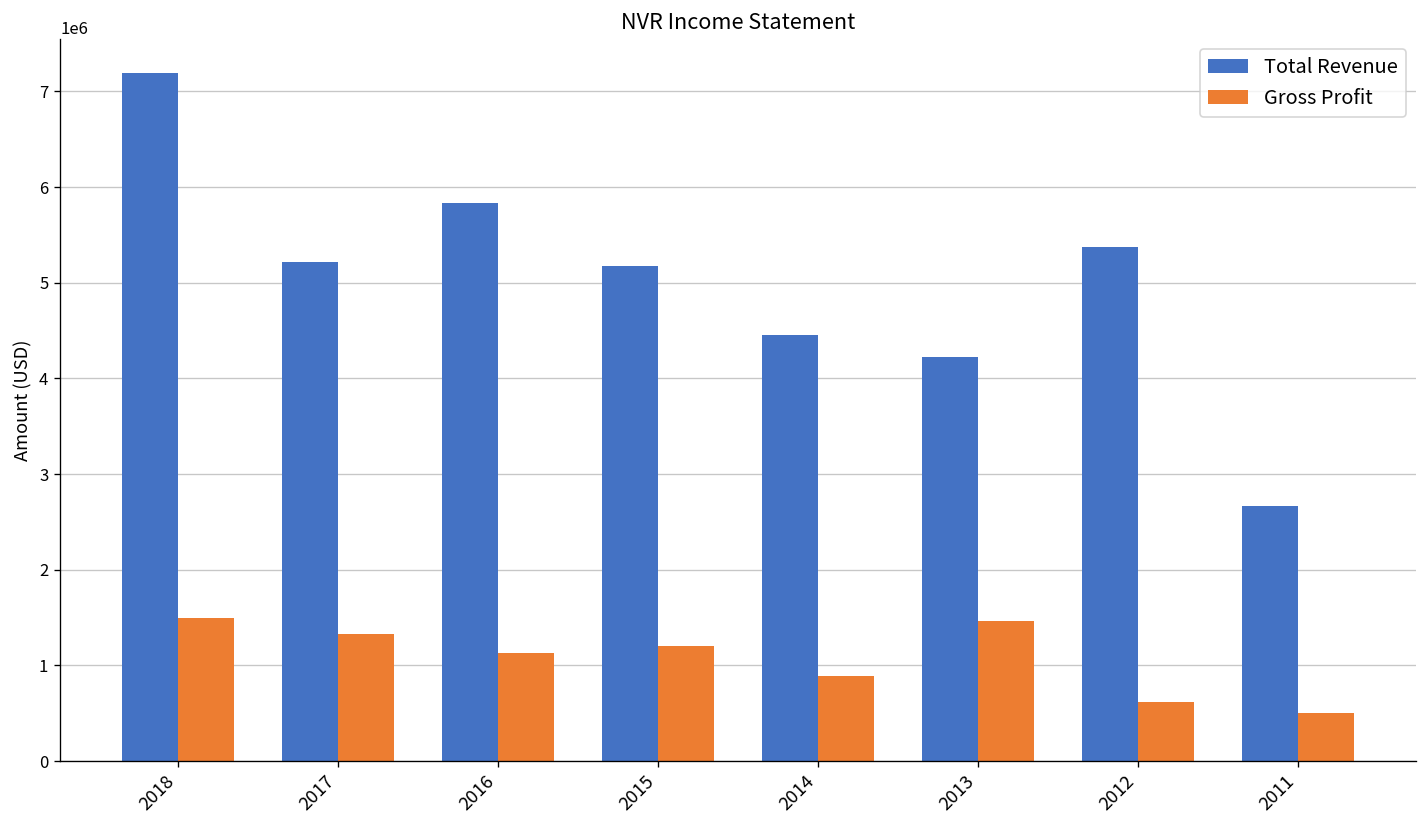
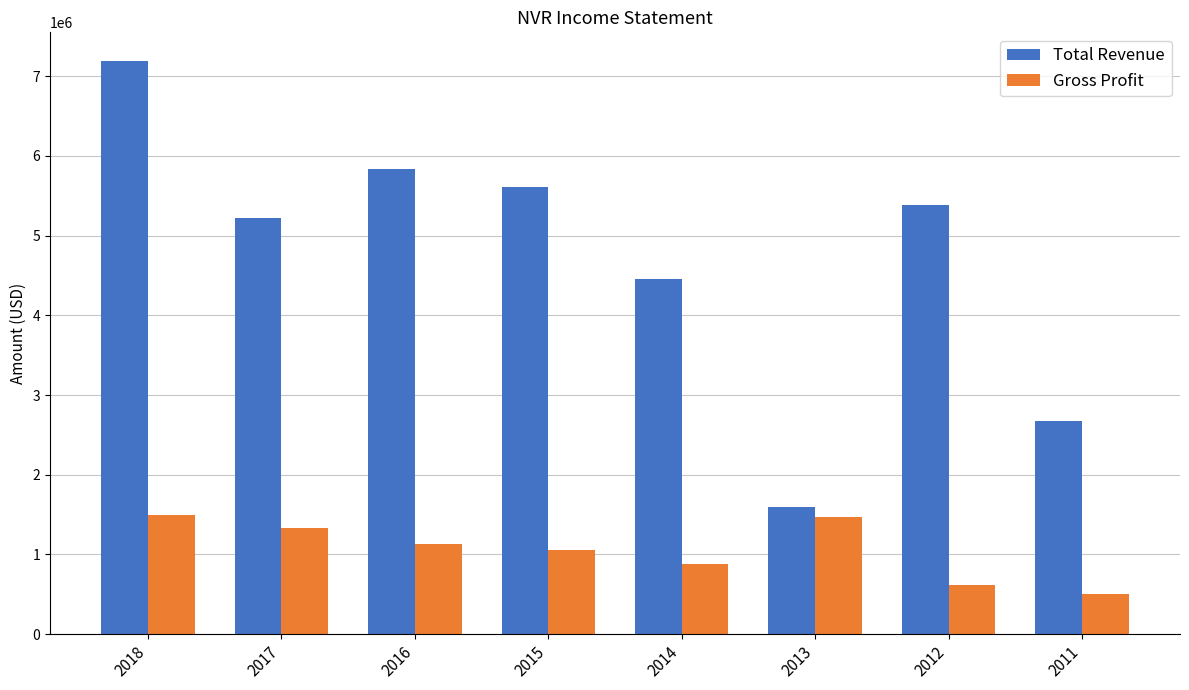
  {
    "Total Revenue": {
      "2018": 7200000,
      "2017": 5200000,
      "2016": 5800000,
-     "2015": 5200000,
+     "2015": 5600000,
      "2014": 4500000,
-     "2013": 4200000,
+     "2013": 1600000,
      "2012": 5400000,
      "2011": 2700000
    },
    "Gross Profit": {
      "2018": 1500000,
      "2017": 1300000,
      "2016": 1100000,
-     "2015": 1200000,
+     "2015": 1100000,
      "2014": 900000,
      "2013": 1500000,
      "2012": 600000,
      "2011": 500000
    }
  }
